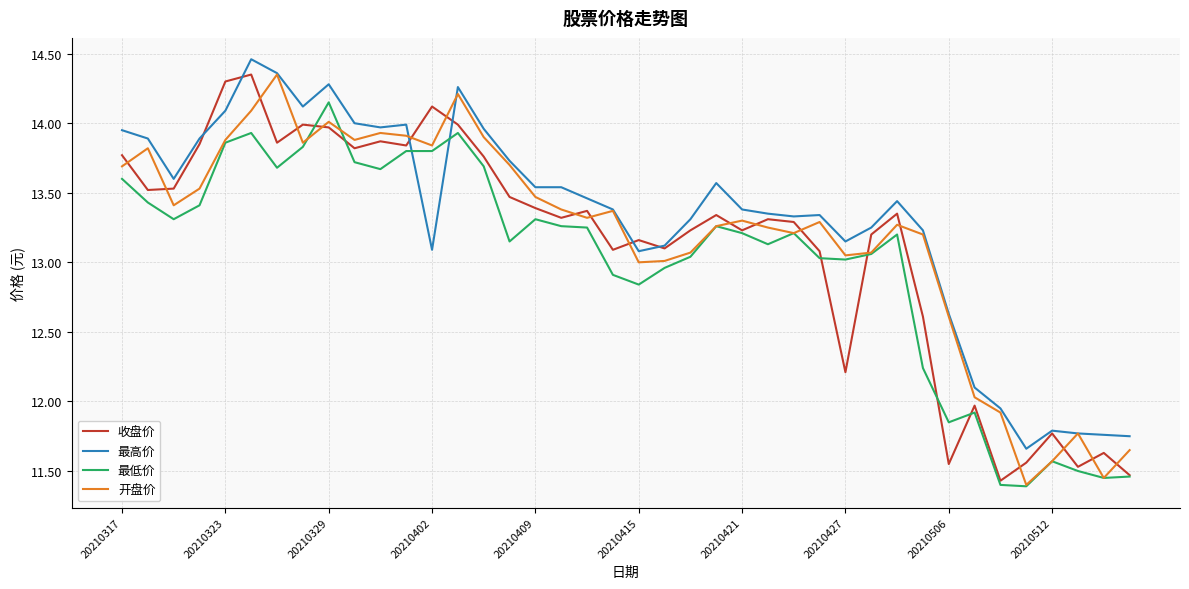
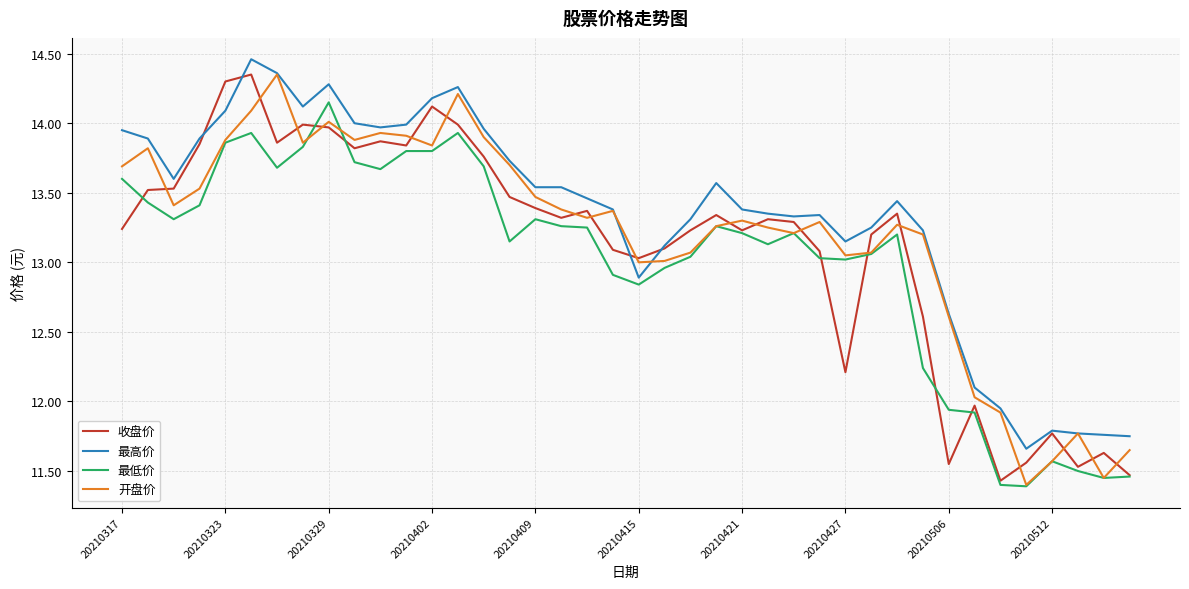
  {
    "收盘价": {
-     "20210317": 13.77,
+     "20210317": 13.24,
      "20210323": 14.30,
      "20210329": 13.97,
      "20210402": 14.12,
      "20210409": 13.39,
-     "20210415": 13.16,
+     "20210415": 13.03,
      "20210421": 13.23,
      "20210427": 12.21,
      "20210506": 11.55,
      "20210512": 11.77
    },
    "最高价": {
      "20210317": 13.95,
      "20210323": 14.09,
      "20210329": 14.28,
-     "20210402": 13.09,
+     "20210402": 14.18,
      "20210409": 13.54,
-     "20210415": 13.08,
+     "20210415": 12.89,
      "20210421": 13.38,
      "20210427": 13.15,
      "20210506": 12.63,
      "20210512": 11.79
    },
    "最低价": {
      "20210317": 13.60,
      "20210323": 13.86,
      "20210329": 14.15,
      "20210402": 13.80,
      "20210409": 13.31,
      "20210415": 12.84,
      "20210421": 13.21,
      "20210427": 13.02,
-     "20210506": 11.85
+     "20210506": 11.94
    },
    "开盘价": {
      "20210317": 13.69,
      "20210323": 13.88,
      "20210329": 14.01,
      "20210402": 13.84,
      "20210409": 13.47,
      "20210415": 13.00,
      "20210421": 13.30,
      "20210427": 13.05,
      "20210506": 12.61
    }
  }
